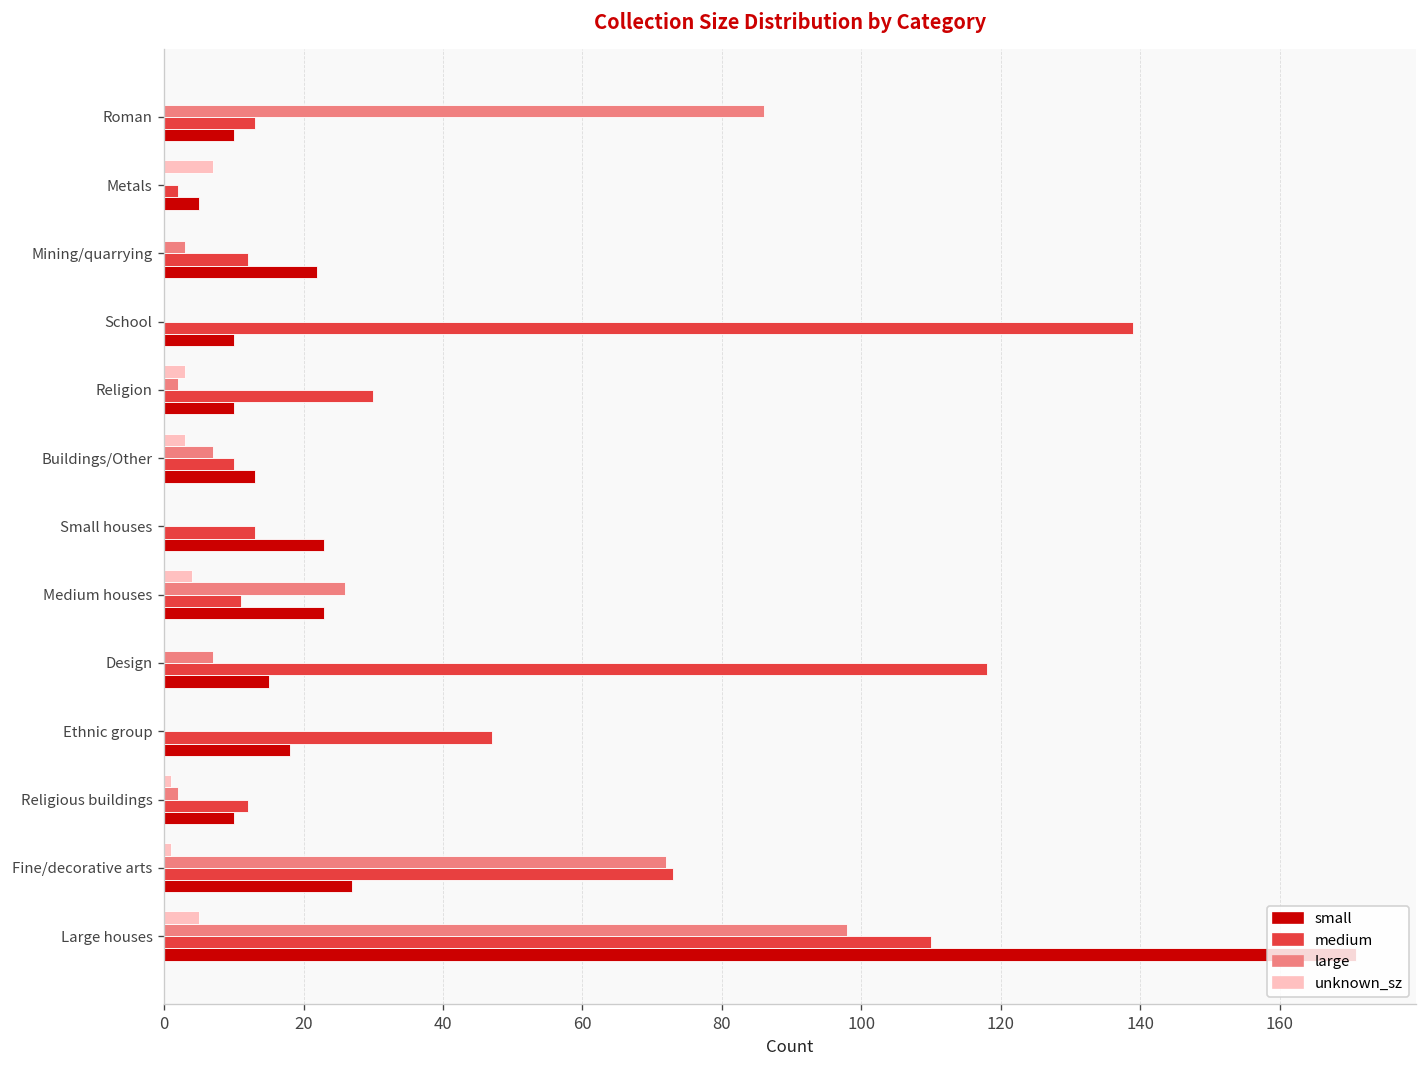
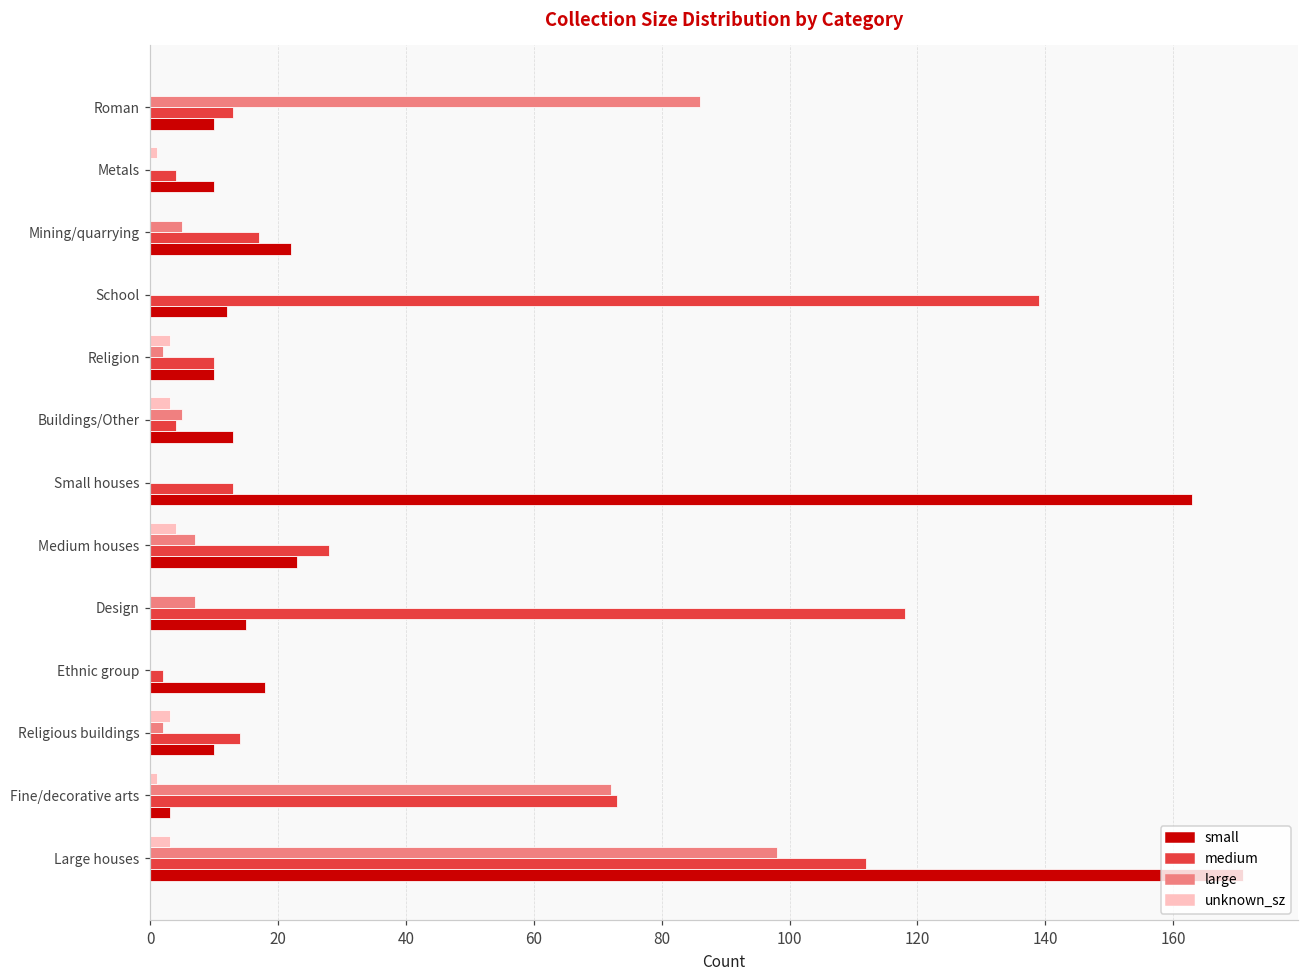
  {
    "small": {
      "Roman": 10,
-     "Metals": 5,
+     "Metals": 10,
      "Mining/quarrying": 22,
-     "School": 10,
+     "School": 12,
      "Religion": 10,
      "Buildings/Other": 13,
-     "Small houses": 23,
+     "Small houses": 163,
      "Medium houses": 23,
      "Design": 15,
      "Ethnic group": 18,
      "Religious buildings": 10,
-     "Fine/decorative arts": 27
+     "Fine/decorative arts": 3
    },
    "medium": {
      "Roman": 13,
-     "Metals": 2,
-     "Mining/quarrying": 12,
+     "Metals": 4,
+     "Mining/quarrying": 17,
      "School": 139,
-     "Religion": 30,
-     "Buildings/Other": 10,
+     "Religion": 10,
+     "Buildings/Other": 4,
      "Small houses": 13,
-     "Medium houses": 11,
+     "Medium houses": 28,
      "Design": 118,
-     "Ethnic group": 47,
-     "Religious buildings": 12,
+     "Ethnic group": 2,
+     "Religious buildings": 14,
      "Fine/decorative arts": 73,
-     "Large houses": 110
+     "Large houses": 112
    },
    "large": {
      "Roman": 86,
      "Metals": 0,
-     "Mining/quarrying": 3,
+     "Mining/quarrying": 5,
      "School": 0,
      "Religion": 2,
-     "Buildings/Other": 7,
+     "Buildings/Other": 5,
      "Small houses": 0,
-     "Medium houses": 26,
+     "Medium houses": 7,
      "Design": 7,
      "Ethnic group": 0,
      "Religious buildings": 2,
      "Fine/decorative arts": 72,
      "Large houses": 98
    },
    "unknown_sz": {
      "Roman": 0,
-     "Metals": 7,
+     "Metals": 1,
      "Mining/quarrying": 0,
      "School": 0,
      "Religion": 3,
      "Buildings/Other": 3,
      "Small houses": 0,
      "Medium houses": 4,
      "Design": 0,
      "Ethnic group": 0,
-     "Religious buildings": 1,
+     "Religious buildings": 3,
      "Fine/decorative arts": 1,
-     "Large houses": 5
+     "Large houses": 3
    }
  }
